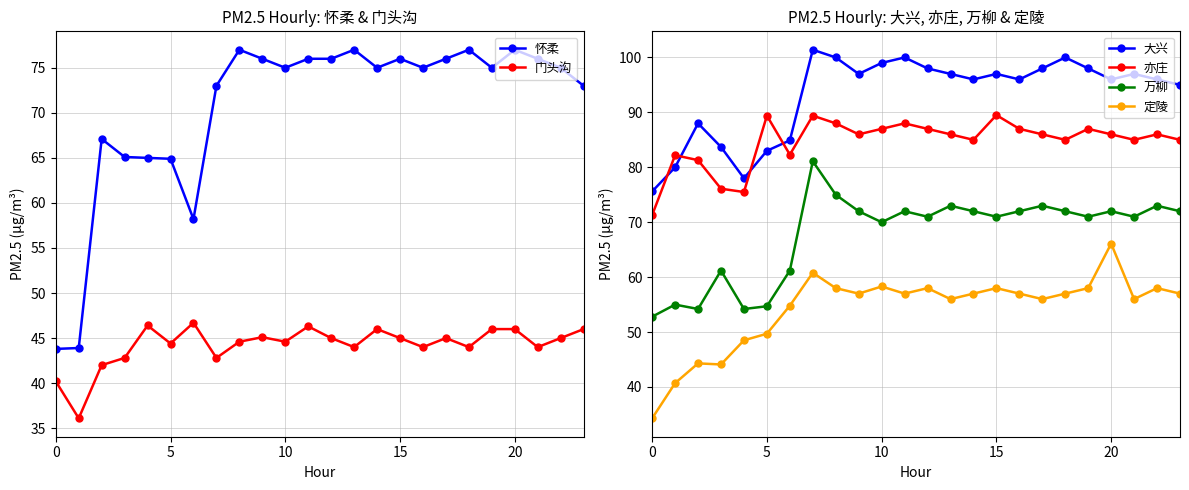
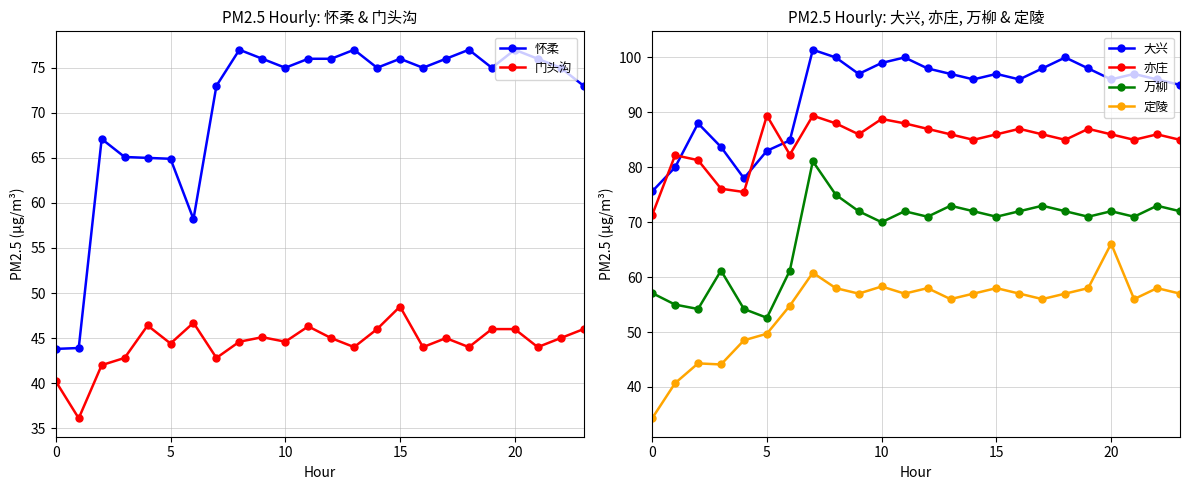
  {
    "PM2.5 Hourly: 怀柔 & 门头沟": {
      "怀柔": {
        "0": 44,
        "5": 65,
        "10": 75,
        "15": 76
      },
      "门头沟": {
        "0": 40,
        "5": 44,
        "10": 45,
-       "15": 45,
+       "15": 49,
        "20": 46
      }
    },
    "PM2.5 Hourly: 大兴, 亦庄, 万柳 & 定陵": {
      "大兴": {
        "0": 76,
        "5": 83,
        "10": 99,
        "15": 97
      },
      "亦庄": {
        "0": 71,
        "5": 89,
-       "10": 87,
-       "15": 90,
+       "10": 89,
+       "15": 86,
        "20": 86
      },
      "万柳": {
-       "0": 53,
-       "5": 55,
+       "0": 57,
+       "5": 53,
        "10": 70,
        "15": 71,
        "20": 72
      },
      "定陵": {
        "0": 34,
        "5": 50,
        "10": 58,
        "15": 58,
        "20": 66
      }
    }
  }
